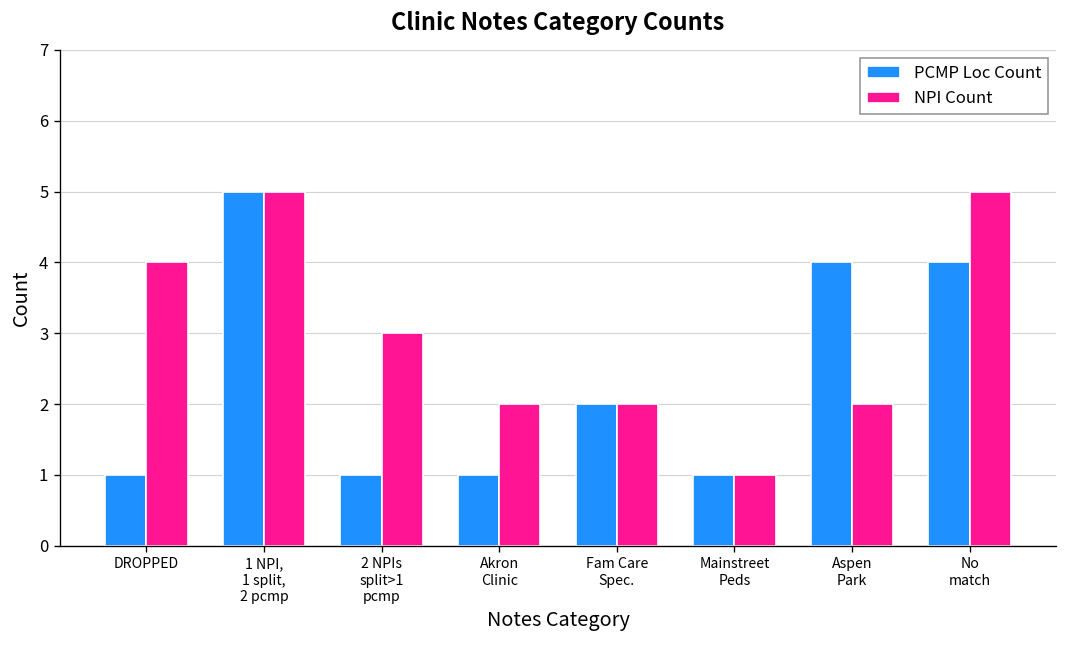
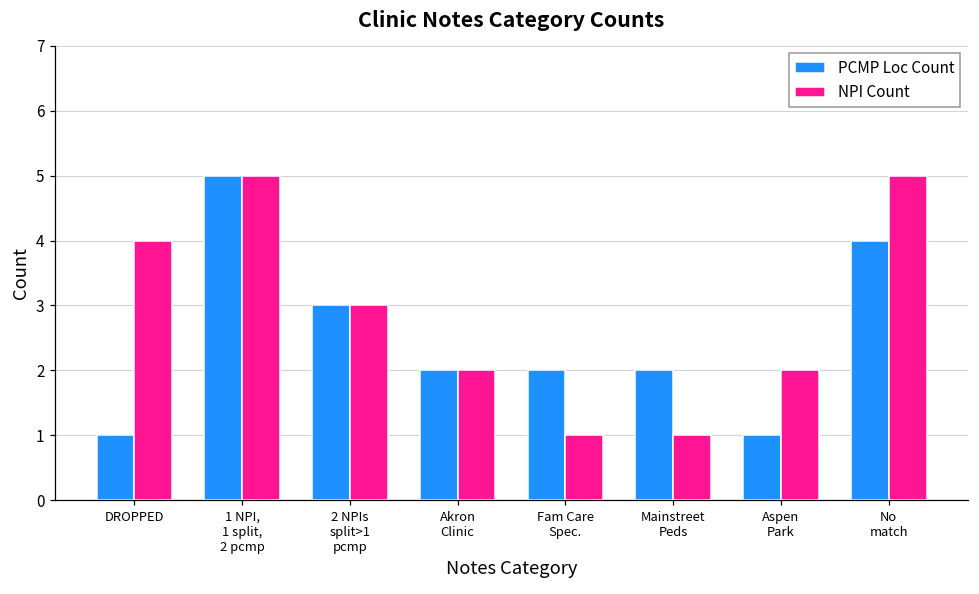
  {
    "PCMP Loc Count": {
      "DROPPED": 1,
      "1 NPI, 1 split, 2 pcmp": 5,
-     "2 NPIs split>1 pcmp": 1,
-     "Akron Clinic": 1,
+     "2 NPIs split>1 pcmp": 3,
+     "Akron Clinic": 2,
      "Fam Care Spec.": 2,
-     "Mainstreet Peds": 1,
-     "Aspen Park": 4,
+     "Mainstreet Peds": 2,
+     "Aspen Park": 1,
      "No match": 4
    },
    "NPI Count": {
      "DROPPED": 4,
      "1 NPI, 1 split, 2 pcmp": 5,
      "2 NPIs split>1 pcmp": 3,
      "Akron Clinic": 2,
-     "Fam Care Spec.": 2,
+     "Fam Care Spec.": 1,
      "Mainstreet Peds": 1,
      "Aspen Park": 2,
      "No match": 5
    }
  }
